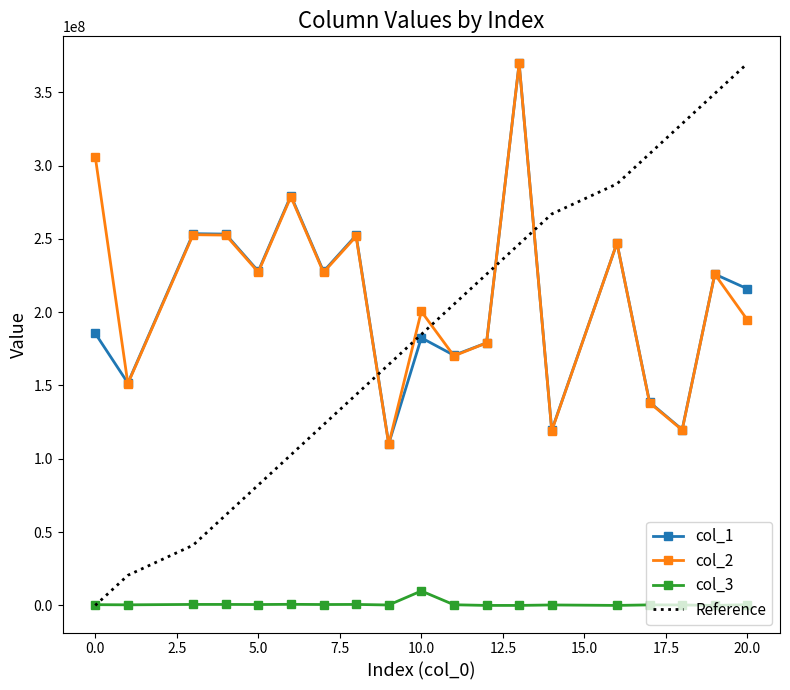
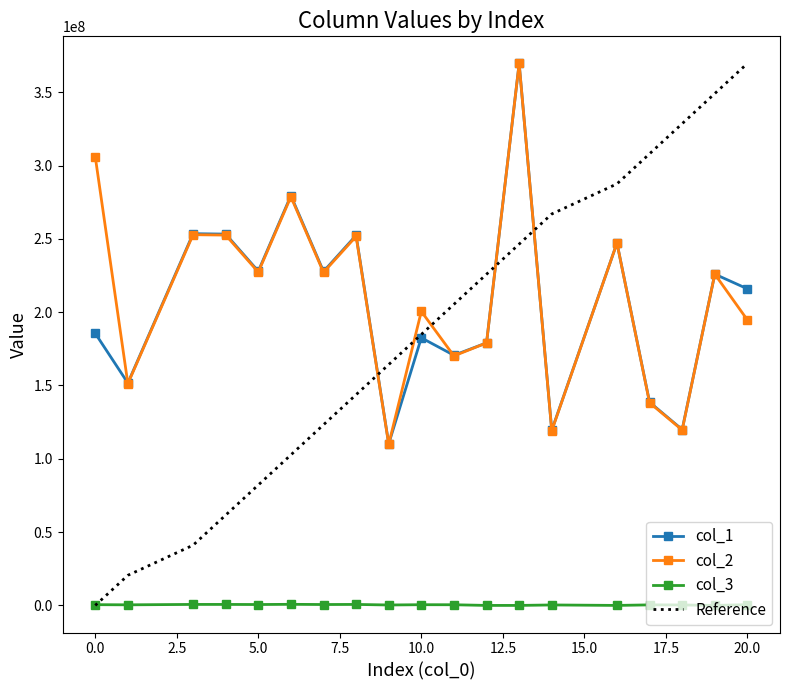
  {
    "col_1": {
      "0.0": 186000000,
      "10.0": 183000000,
      "20.0": 216000000
    },
    "col_2": {
      "0.0": 306000000,
      "10.0": 201000000,
      "20.0": 195000000
    },
    "col_3": {
      "5.0": 1000000,
-     "10.0": 10000000
+     "10.0": 0
    },
    "Reference": {
      "5.0": 82000000,
      "10.0": 185000000,
      "20.0": 370000000
    }
  }
